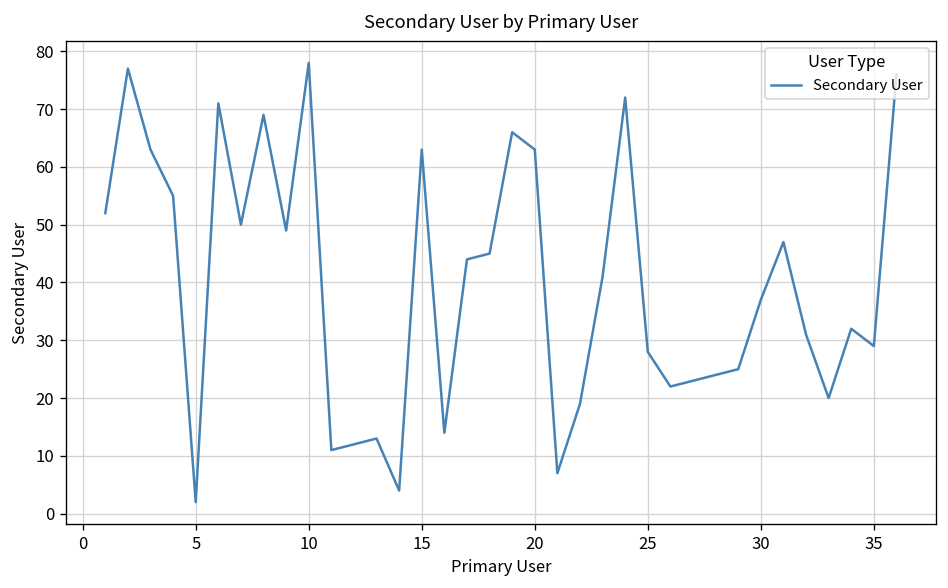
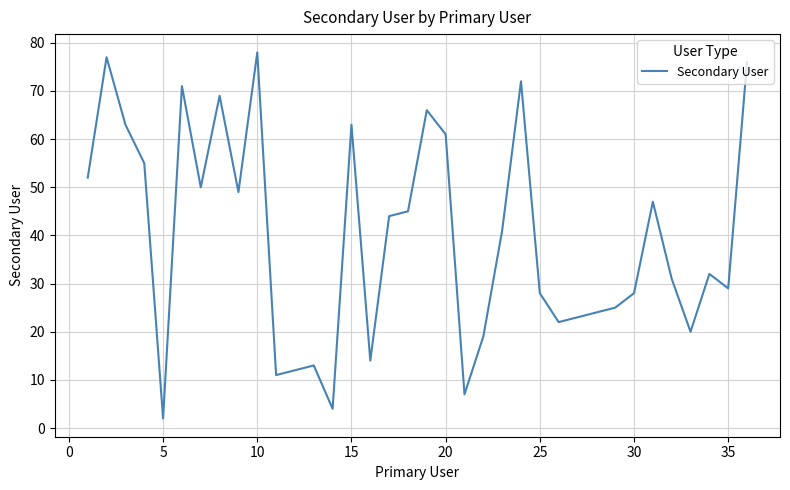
  {
    "5": 2,
    "10": 78,
    "15": 63,
-   "20": 63,
+   "20": 61,
    "25": 28,
-   "30": 37,
+   "30": 28,
    "35": 29
  }
